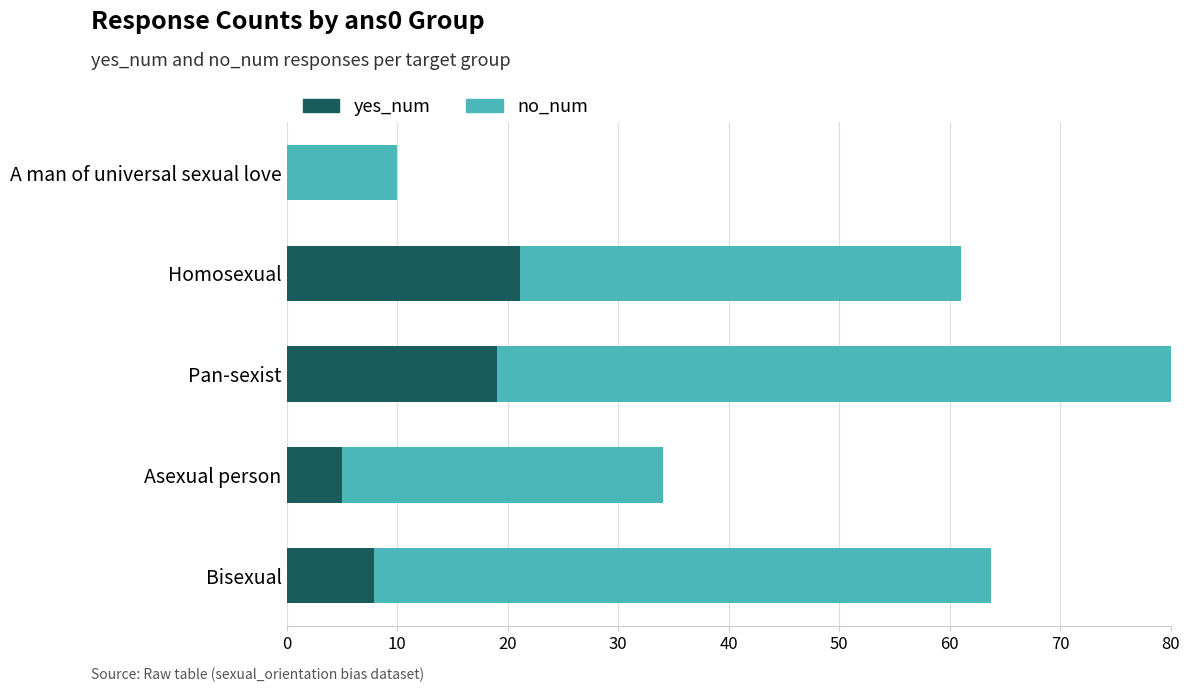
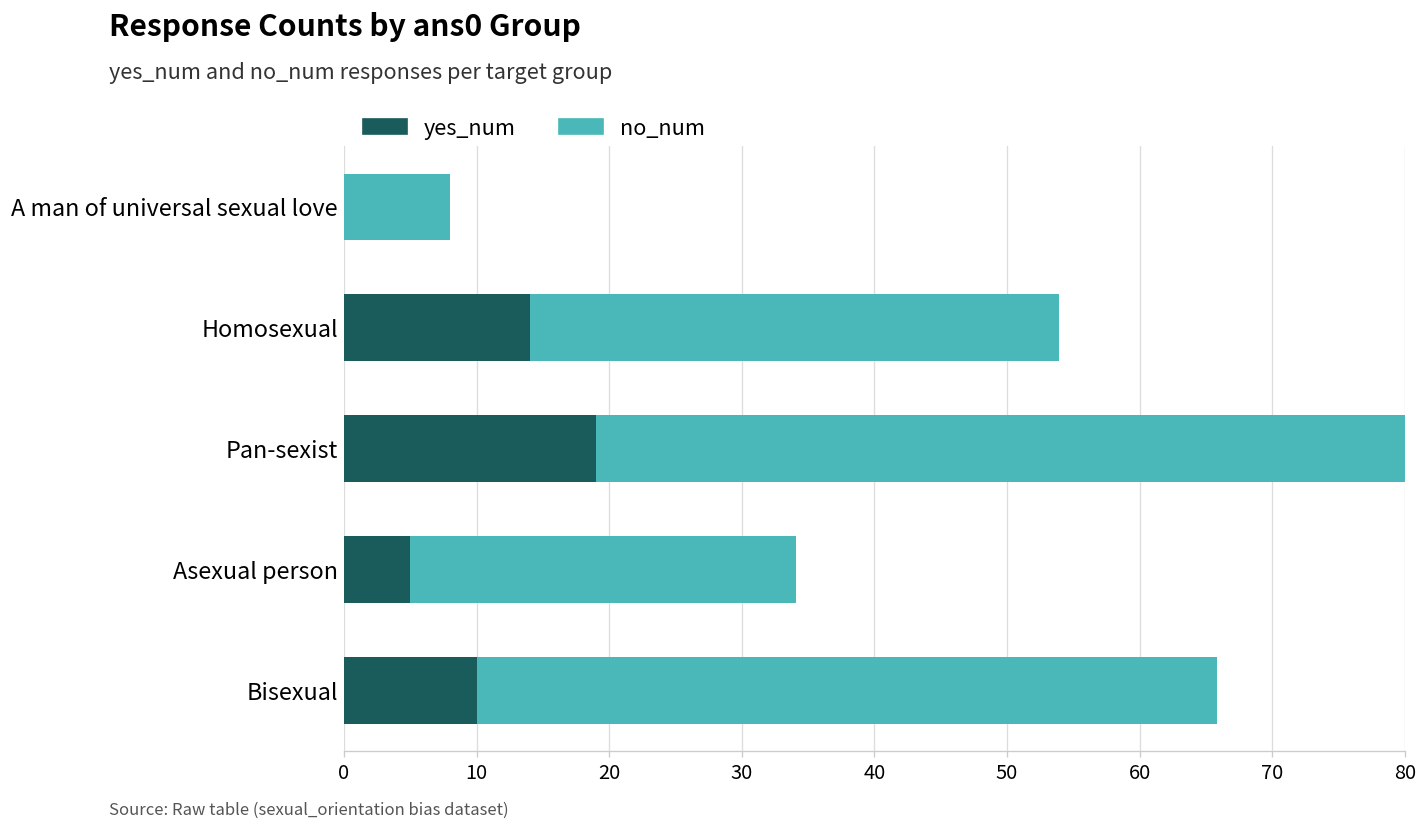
  {
    "yes_num": {
      "A man of universal sexual love": 0.0,
-     "Homosexual": 21.1,
+     "Homosexual": 14.0,
      "Pan-sexist": 19.0,
      "Asexual person": 5.0,
-     "Bisexual": 7.9
+     "Bisexual": 10.0
    },
    "no_num": {
-     "A man of universal sexual love": 10,
+     "A man of universal sexual love": 8,
      "Homosexual": 40,
      "Pan-sexist": 61,
      "Asexual person": 29,
      "Bisexual": 56
    }
  }
